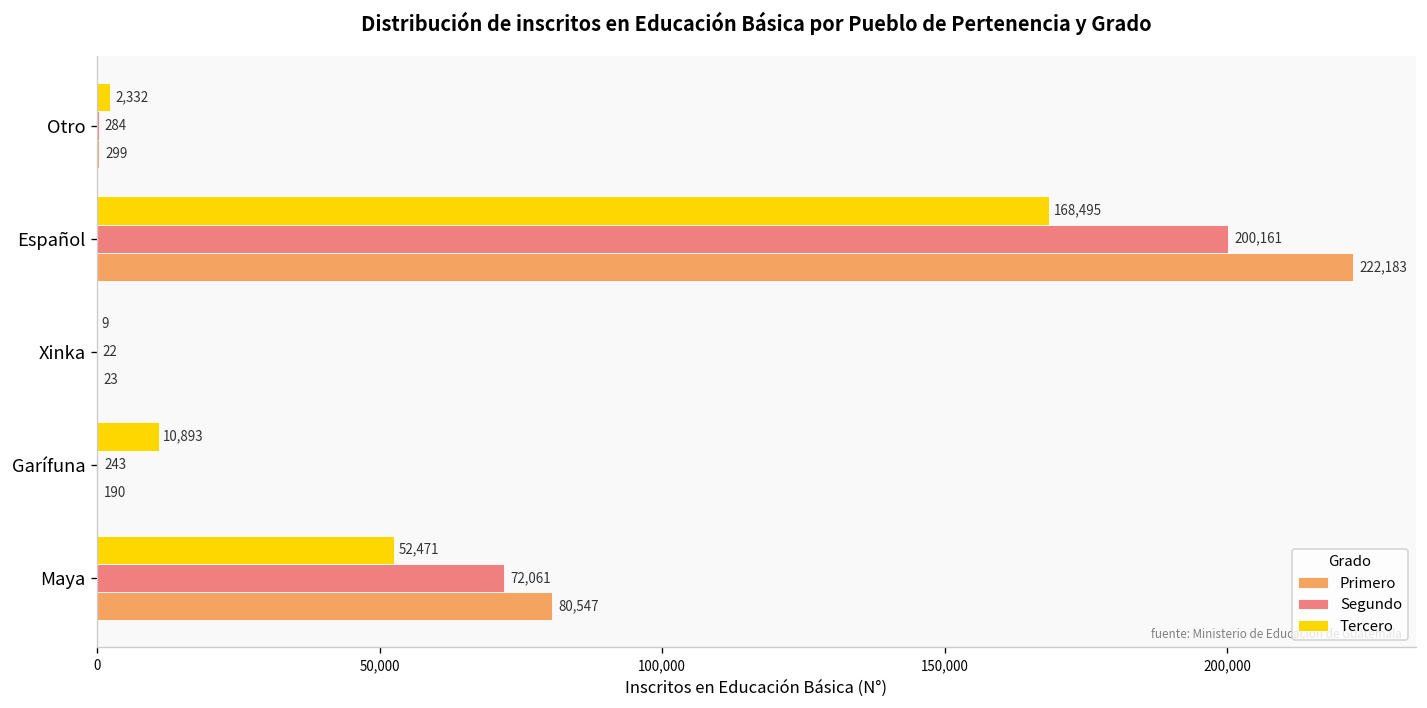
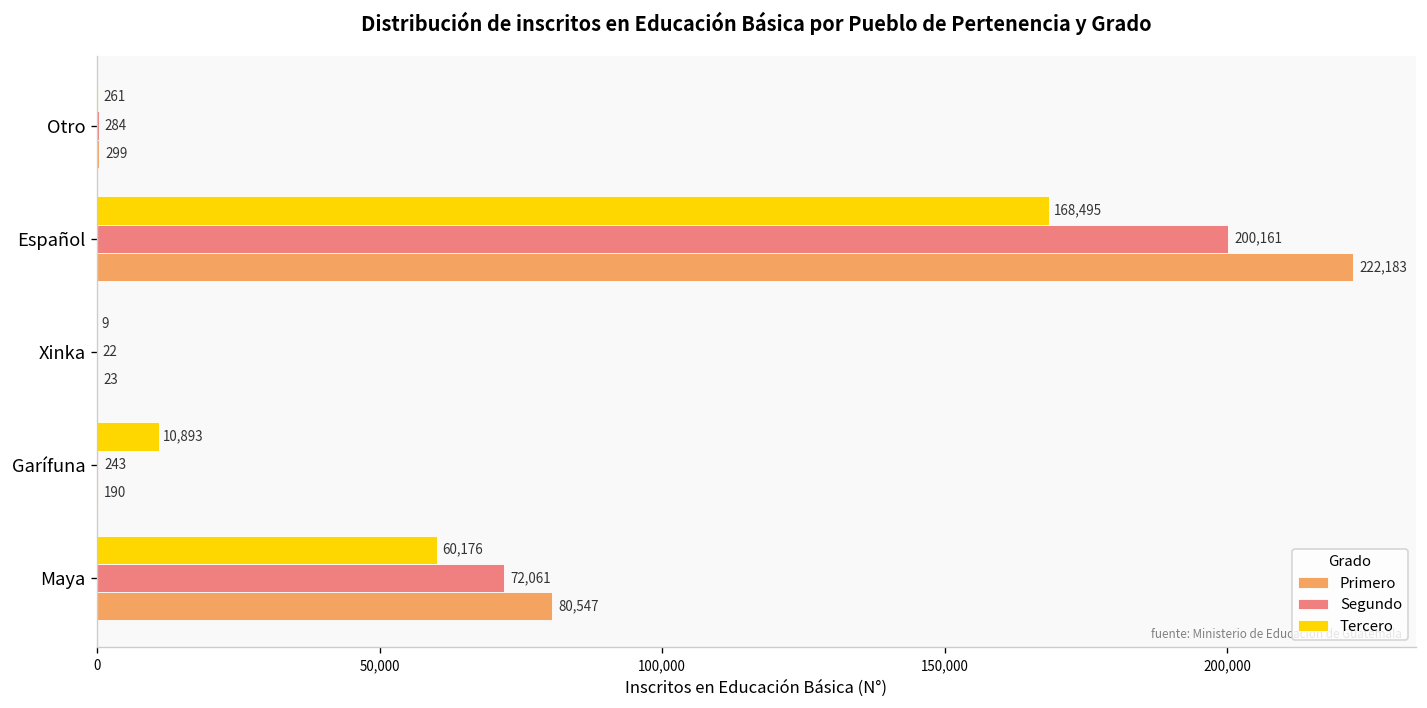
  {
    "Tercero": {
-     "Otro": "2,332",
+     "Otro": "261",
      "Español": "168,495",
      "Xinka": "9",
      "Garífuna": "10,893",
-     "Maya": "52,471"
+     "Maya": "60,176"
    }
  }
